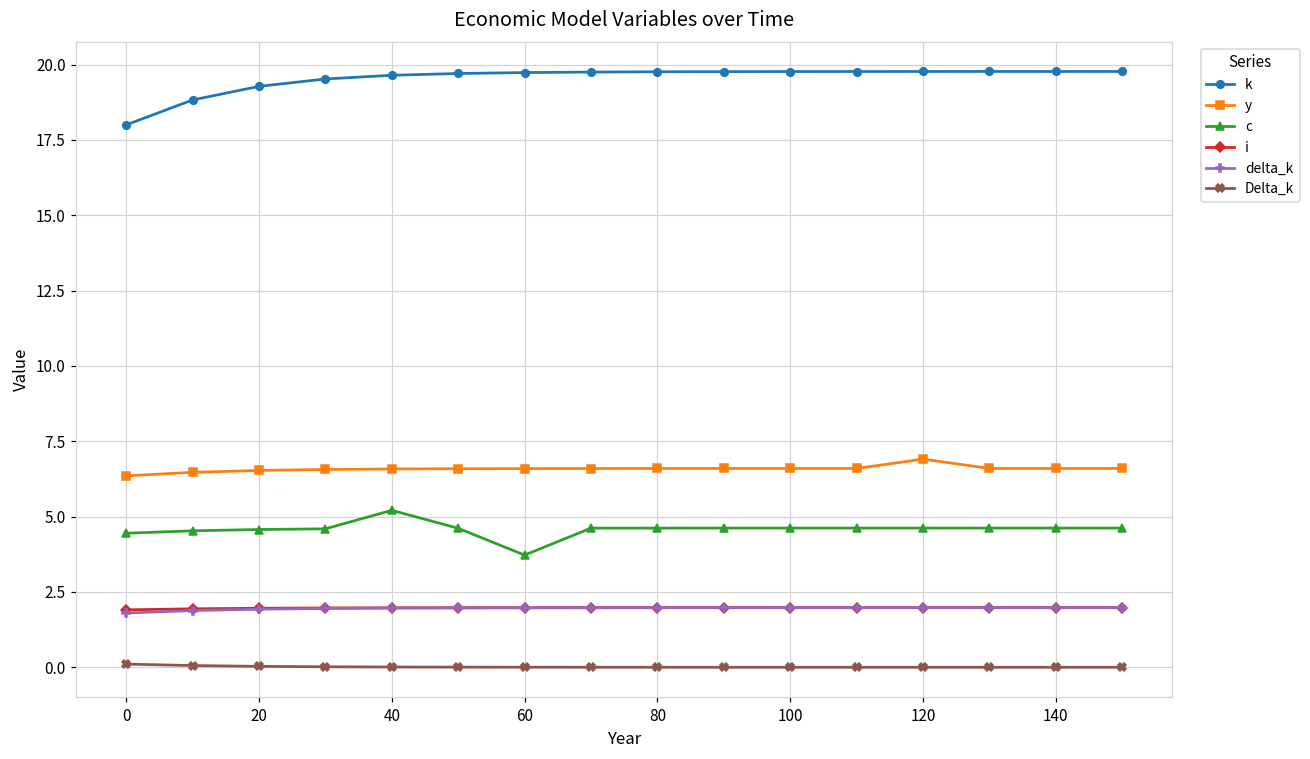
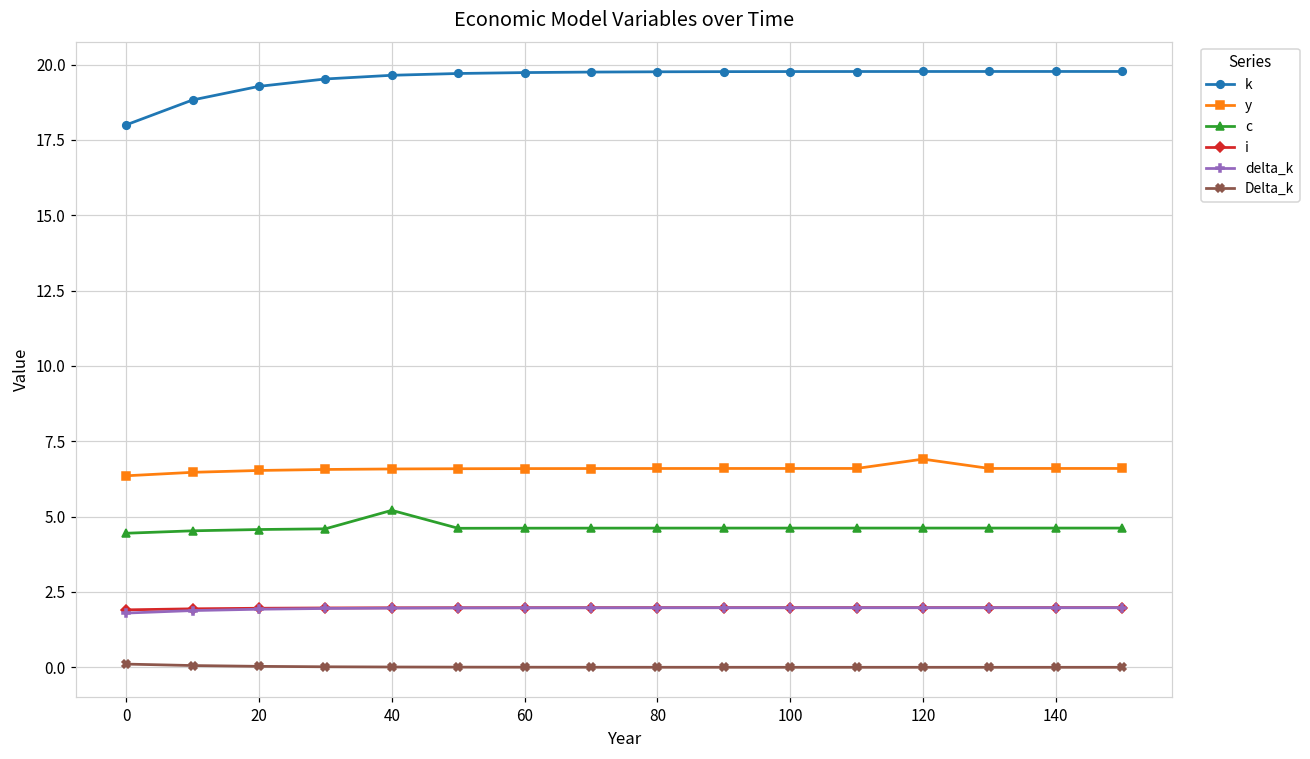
  {
    "k": {
      "0": 18.0,
      "20": 19.3,
      "40": 19.6,
      "60": 19.7,
      "80": 19.8,
      "100": 19.8,
      "120": 19.8,
      "140": 19.8
    },
    "y": {
      "0": 6.4,
      "20": 6.5,
      "40": 6.6,
      "60": 6.6,
      "80": 6.6,
      "100": 6.6,
      "120": 6.9,
      "140": 6.6
    },
    "c": {
      "0": 4.4,
      "20": 4.6,
      "40": 5.2,
-     "60": 3.7,
+     "60": 4.6,
      "80": 4.6,
      "100": 4.6,
      "120": 4.6,
      "140": 4.6
    },
    "i": {
      "0": 1.9
    },
    "delta_k": {
      "0": 1.8
    },
    "Delta_k": {
      "0": 0.1,
      "20": 0.0,
      "40": 0.0,
      "60": 0.0,
      "80": 0.0,
      "100": 0.0,
      "120": 0.0,
      "140": 0.0
    }
  }
